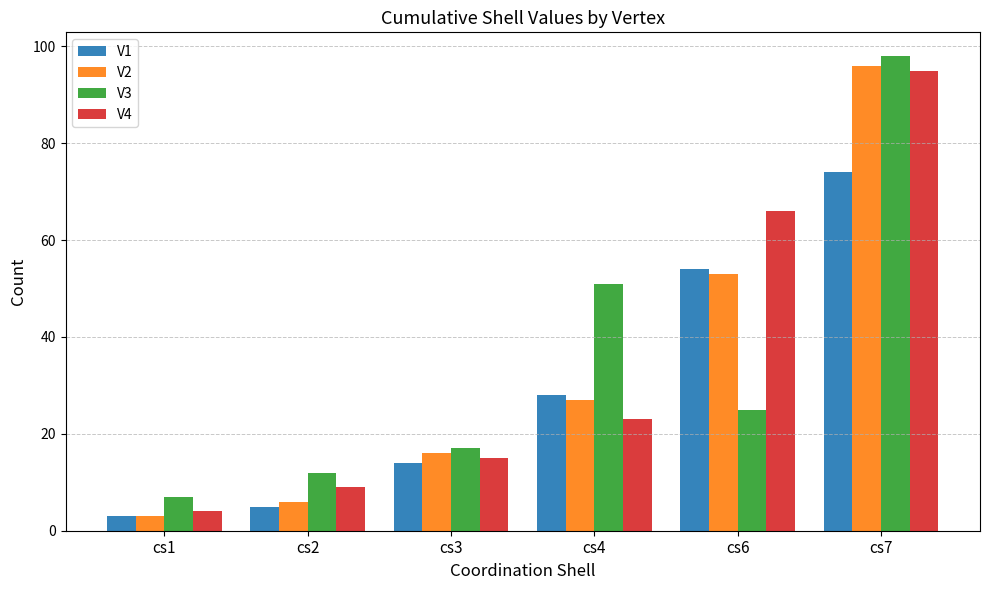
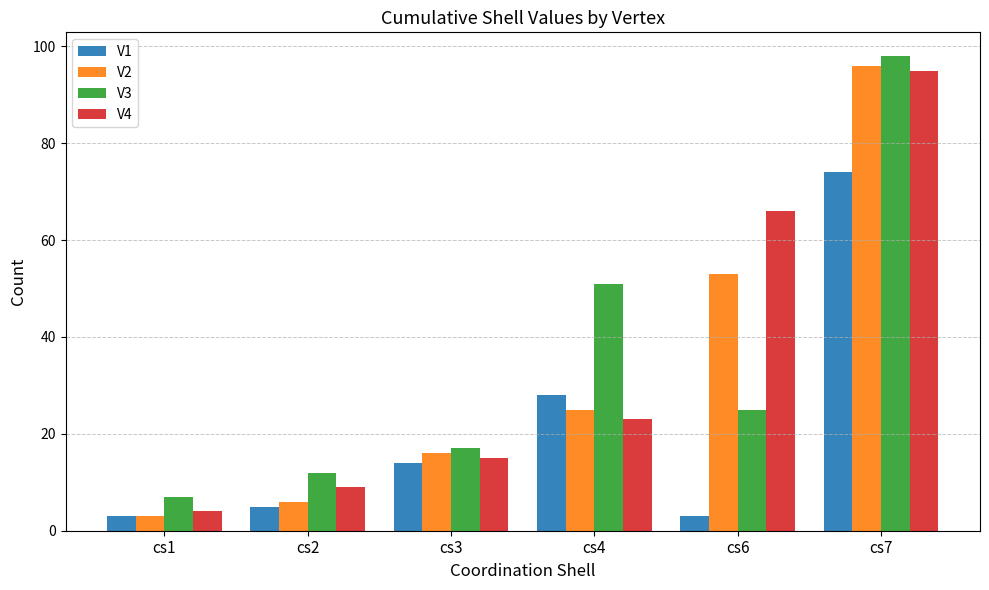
  {
    "V1": {
      "cs1": 3,
      "cs2": 5,
      "cs3": 14,
      "cs4": 28,
-     "cs6": 54,
+     "cs6": 3,
      "cs7": 74
    },
    "V2": {
      "cs1": 3,
      "cs2": 6,
      "cs3": 16,
-     "cs4": 27,
+     "cs4": 25,
      "cs6": 53,
      "cs7": 96
    },
    "V3": {
      "cs1": 7,
      "cs2": 12,
      "cs3": 17,
      "cs4": 51,
      "cs6": 25,
      "cs7": 98
    },
    "V4": {
      "cs1": 4,
      "cs2": 9,
      "cs3": 15,
      "cs4": 23,
      "cs6": 66,
      "cs7": 95
    }
  }
